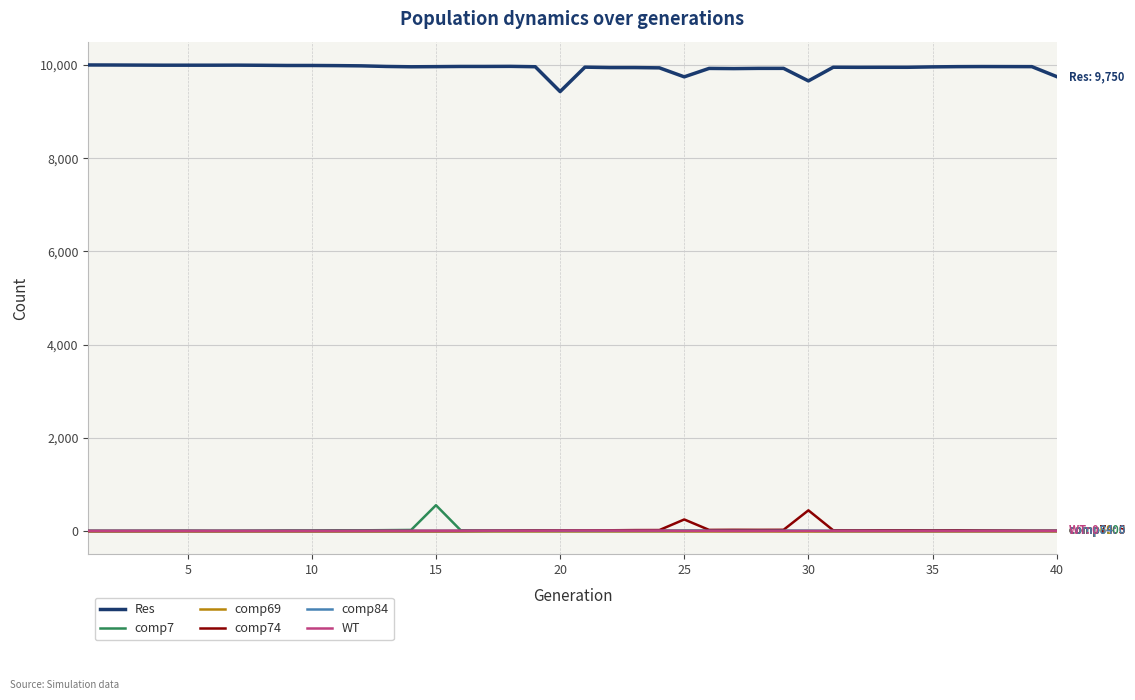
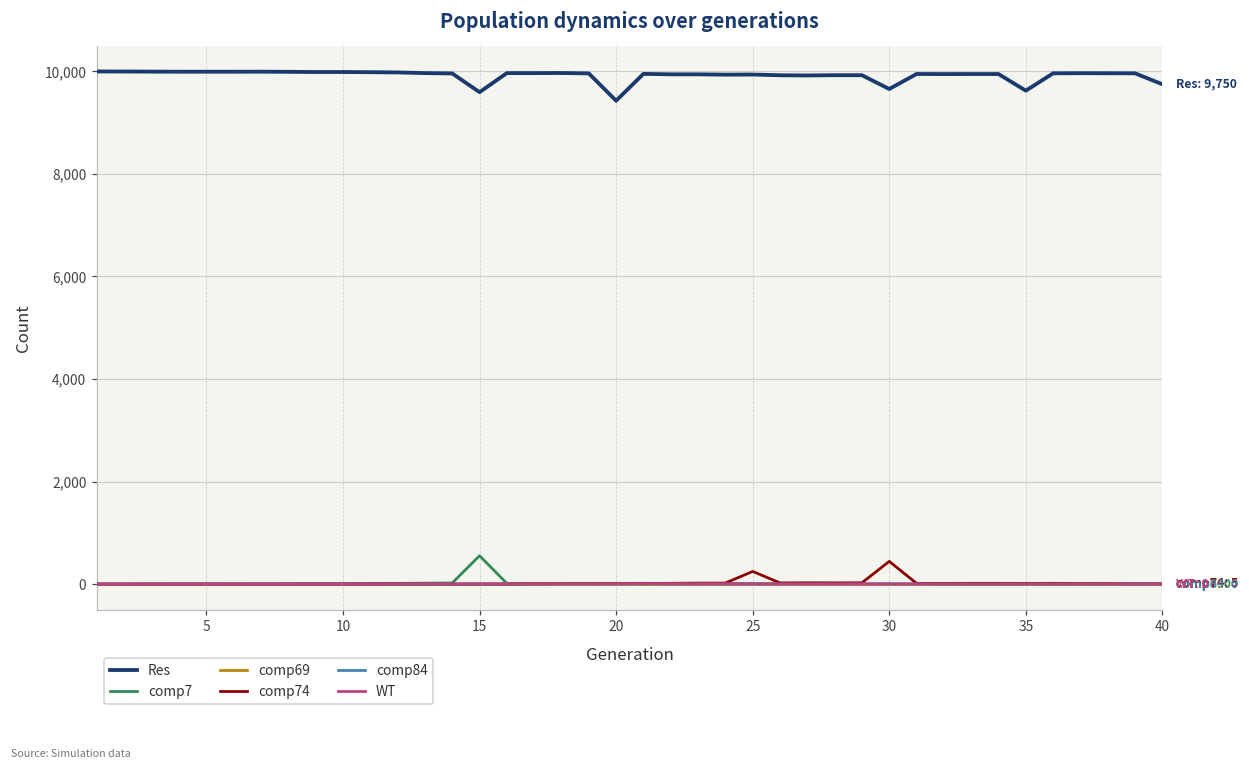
  {
    "Res": {
      "5": "10,000",
      "10": "10,000",
-     "15": "10,000",
+     "15": "9,600",
      "20": "9,400",
-     "25": "9,700",
+     "25": "9,900",
      "30": "9,700",
-     "35": "10,000"
+     "35": "9,600"
    },
    "comp7": {
      "15": "600"
    },
    "comp74": {
      "25": "200",
      "30": "400"
    }
  }
